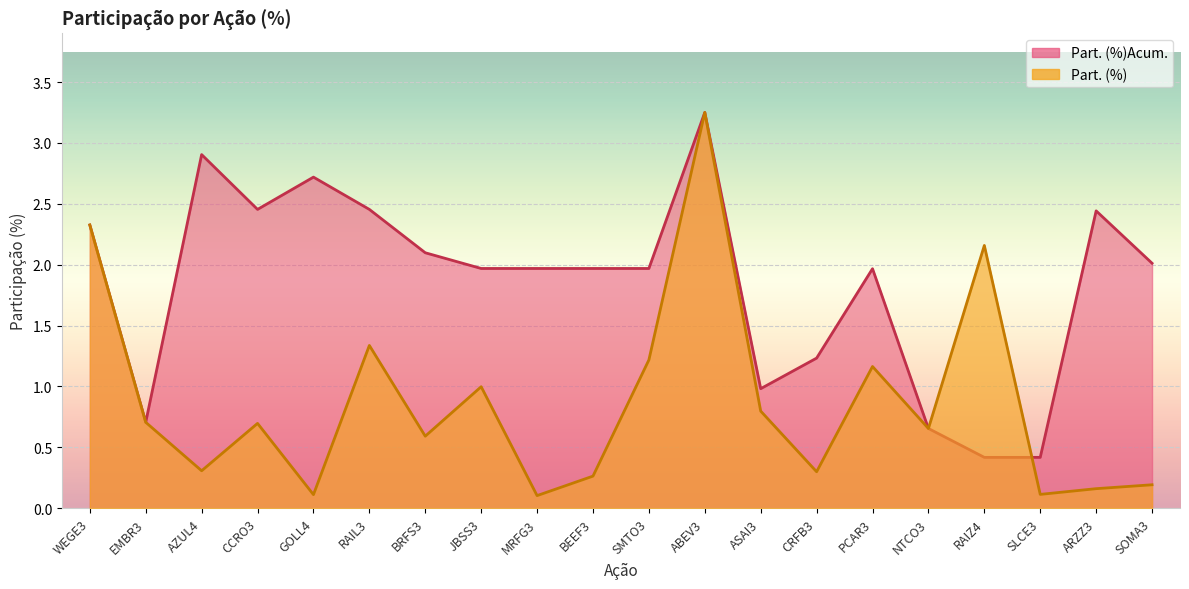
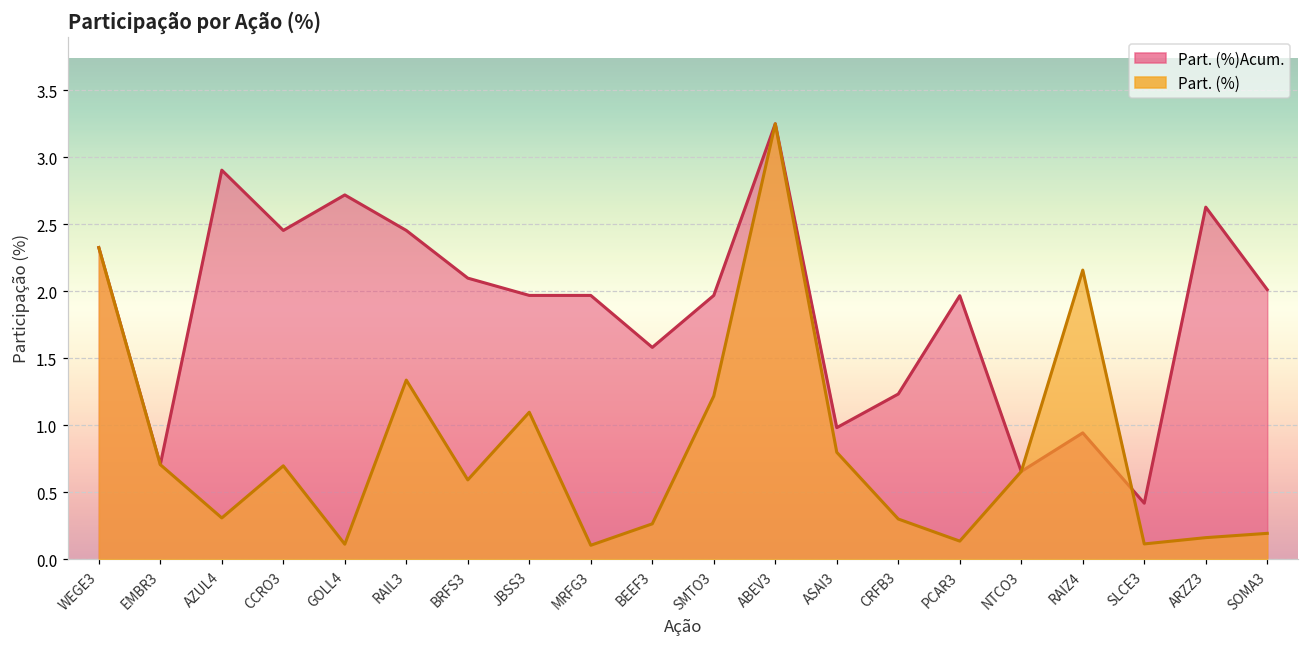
  {
    "Part. (%)Acum.": {
      "AZUL4": 2.90,
      "CCRO3": 2.45,
      "GOLL4": 2.72,
      "RAIL3": 2.45,
      "BRFS3": 2.10,
      "JBSS3": 1.97,
      "MRFG3": 1.97,
-     "BEEF3": 1.97,
+     "BEEF3": 1.58,
      "SMTO3": 1.97,
      "ASAI3": 0.98,
      "CRFB3": 1.23,
      "PCAR3": 1.97,
-     "RAIZ4": 0.42,
+     "RAIZ4": 0.94,
      "SLCE3": 0.42,
-     "ARZZ3": 2.44,
+     "ARZZ3": 2.63,
      "SOMA3": 2.01
    },
    "Part. (%)": {
      "AZUL4": 0.31,
      "CCRO3": 0.70,
      "GOLL4": 0.11,
      "RAIL3": 1.34,
      "BRFS3": 0.59,
-     "JBSS3": 1.00,
+     "JBSS3": 1.10,
      "MRFG3": 0.10,
      "BEEF3": 0.26,
      "SMTO3": 1.22,
      "ASAI3": 0.80,
      "CRFB3": 0.30,
-     "PCAR3": 1.16,
+     "PCAR3": 0.14,
      "RAIZ4": 2.16,
      "SLCE3": 0.11,
      "ARZZ3": 0.16,
      "SOMA3": 0.19
    }
  }
